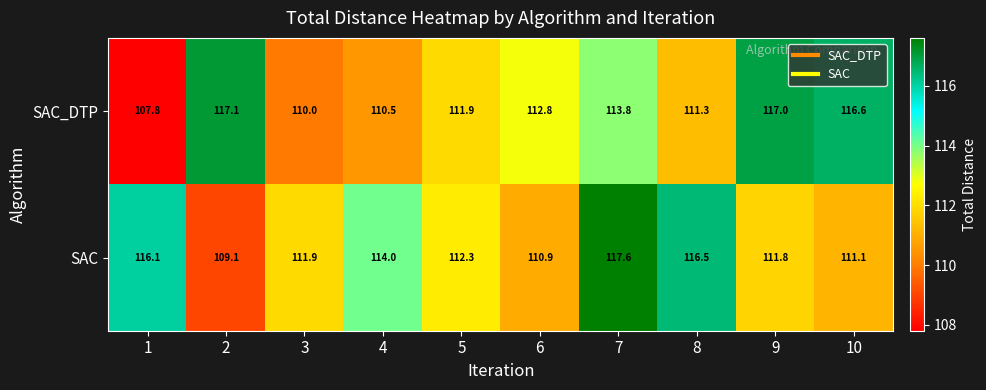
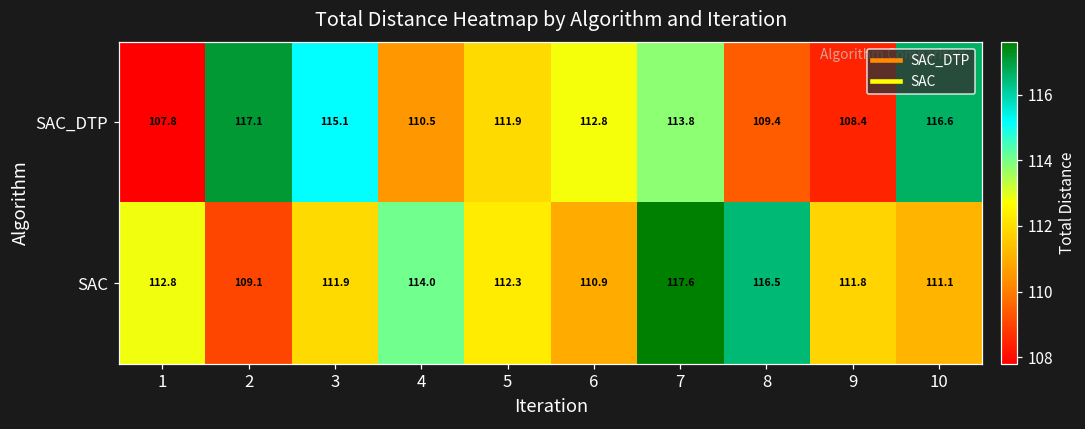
  {
    "SAC_DTP": {
      "1": 107.8,
      "2": 117.1,
-     "3": 110.0,
+     "3": 115.1,
      "4": 110.5,
      "5": 111.9,
      "6": 112.8,
      "7": 113.8,
-     "8": 111.3,
-     "9": 117.0,
+     "8": 109.4,
+     "9": 108.4,
      "10": 116.6
    },
    "SAC": {
-     "1": 116.1,
+     "1": 112.8,
      "2": 109.1,
      "3": 111.9,
      "4": 114.0,
      "5": 112.3,
      "6": 110.9,
      "7": 117.6,
      "8": 116.5,
      "9": 111.8,
      "10": 111.1
    }
  }
